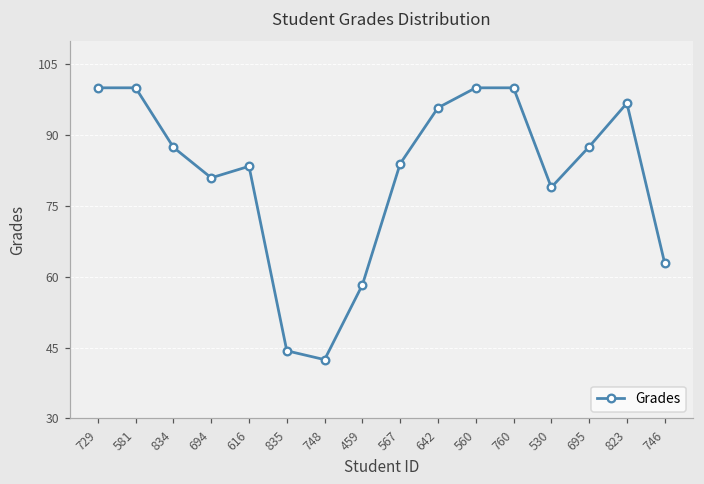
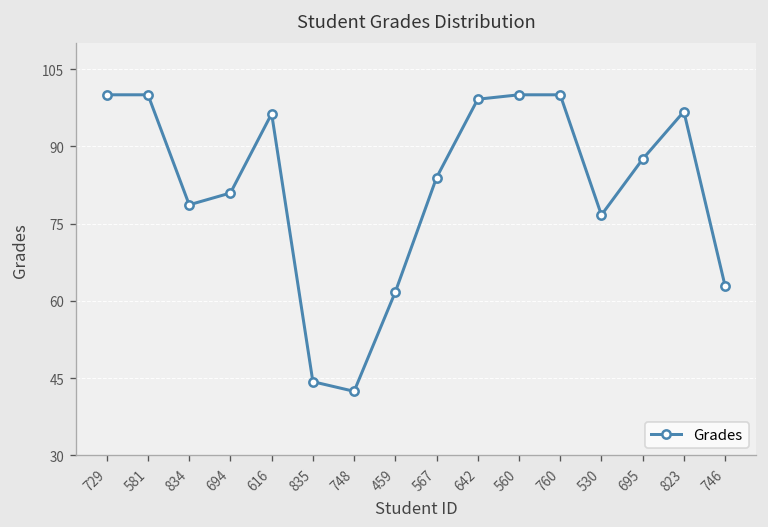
  {
    "729": 100,
    "581": 100,
-   "834": 87,
+   "834": 79,
    "694": 81,
-   "616": 83,
+   "616": 96,
    "835": 44,
    "748": 42,
-   "459": 58,
+   "459": 62,
    "567": 84,
-   "642": 96,
+   "642": 99,
    "560": 100,
    "760": 100,
-   "530": 79,
+   "530": 77,
    "695": 88,
    "823": 97,
    "746": 63
  }
